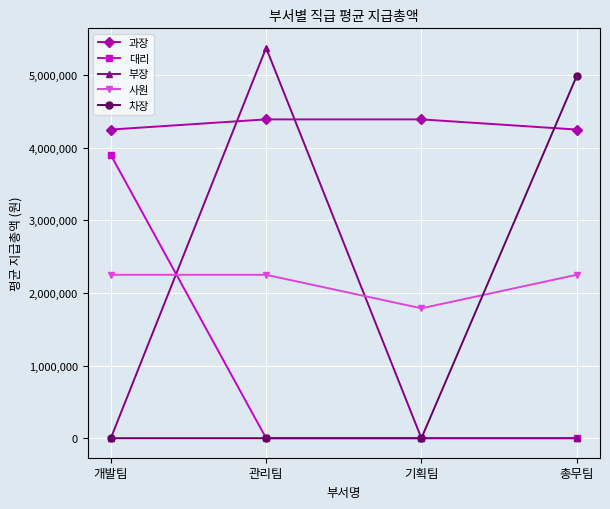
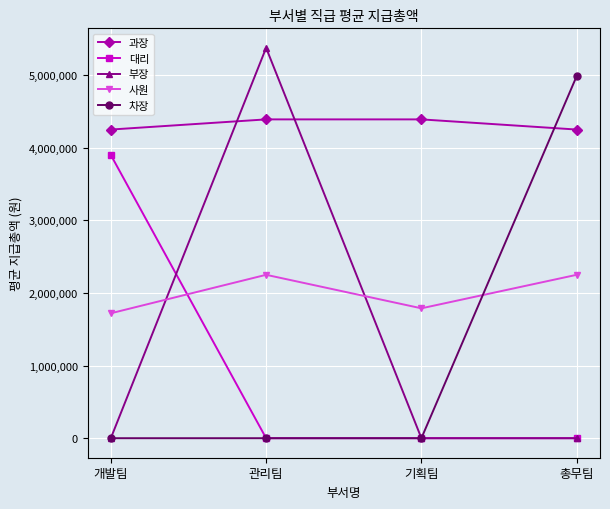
  {
    "사원": {
-     "개발팀": "2,300,000",
+     "개발팀": "1,700,000",
      "관리팀": "2,300,000",
      "기획팀": "1,800,000",
      "총무팀": "2,300,000"
    }
  }
